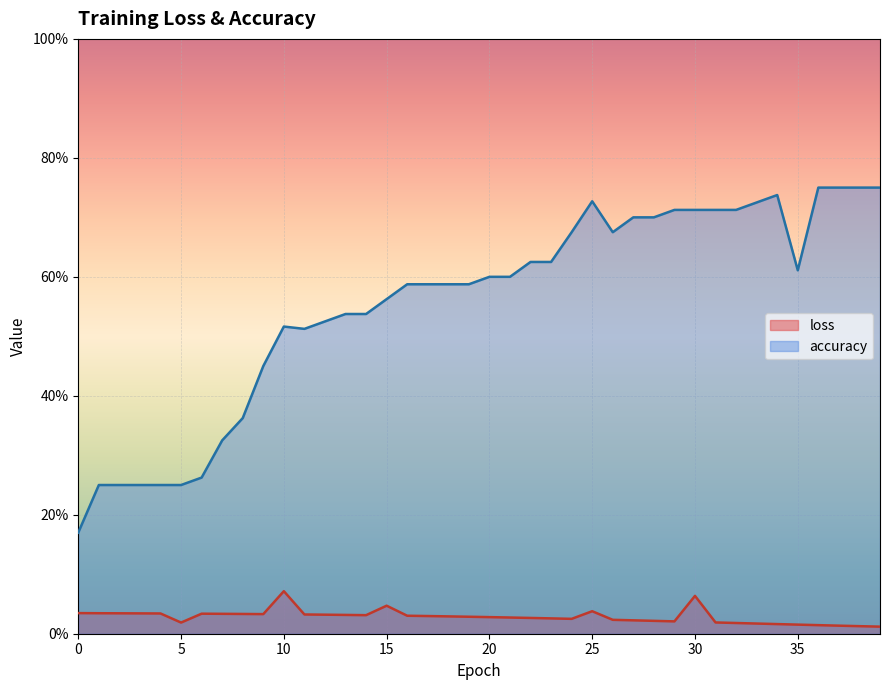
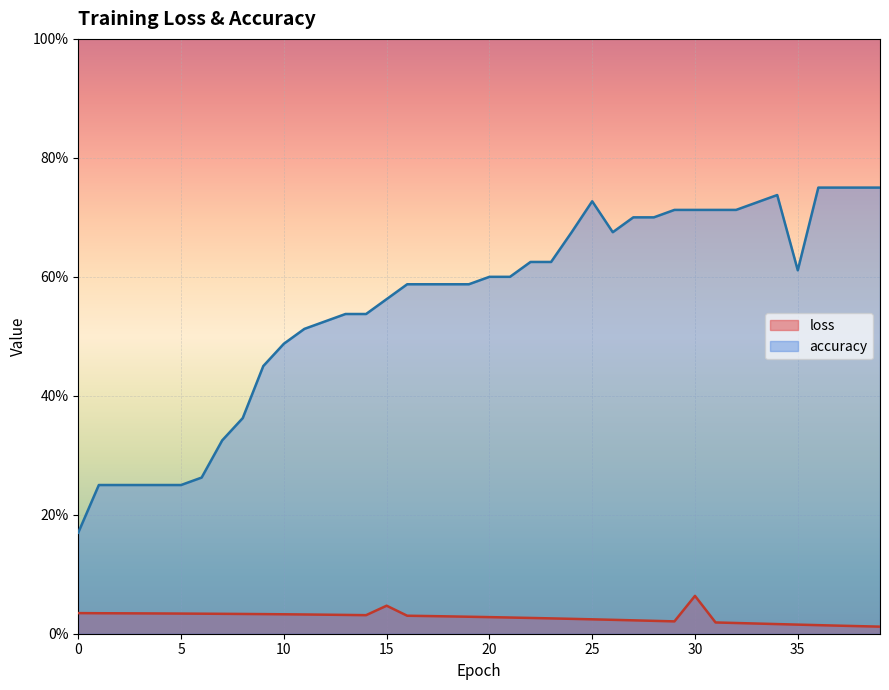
  {
    "loss": {
      "0": "3%",
-     "5": "2%",
-     "10": "7%",
+     "5": "3%",
+     "10": "3%",
      "15": "5%",
      "20": "3%",
-     "25": "4%",
+     "25": "2%",
      "30": "6%",
      "35": "2%"
    },
    "accuracy": {
      "0": "17%",
      "5": "25%",
-     "10": "52%",
+     "10": "49%",
      "15": "56%",
      "20": "60%",
      "25": "73%",
      "30": "71%",
      "35": "61%"
    }
  }
